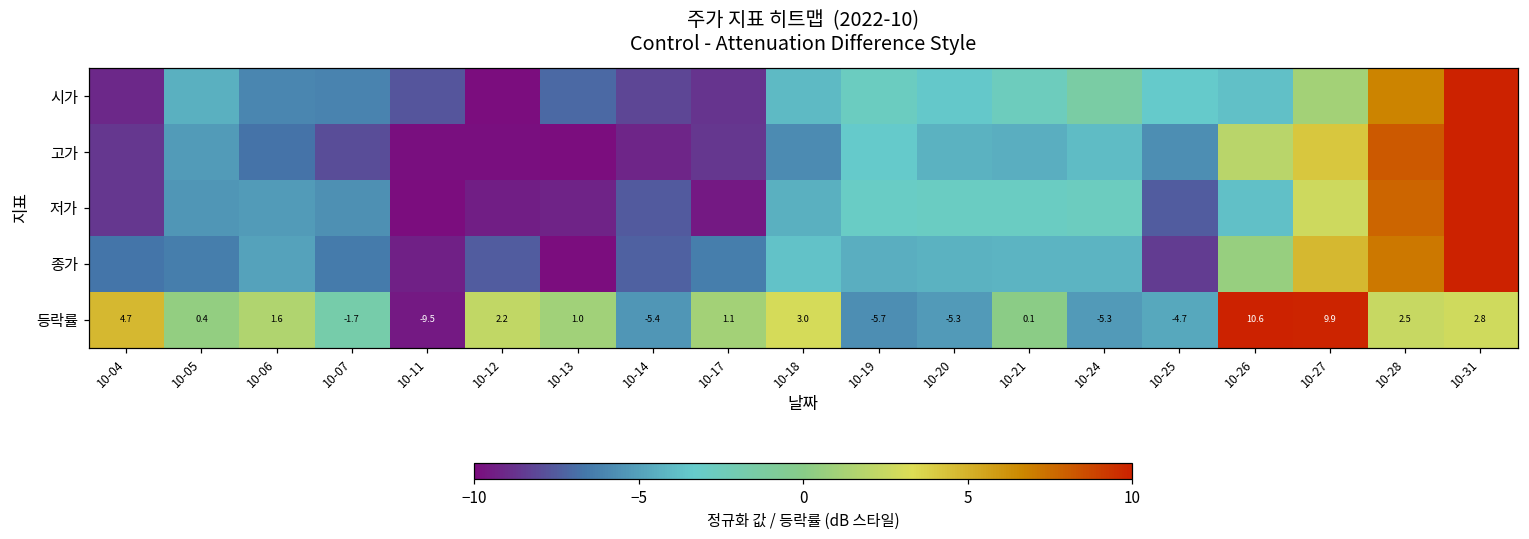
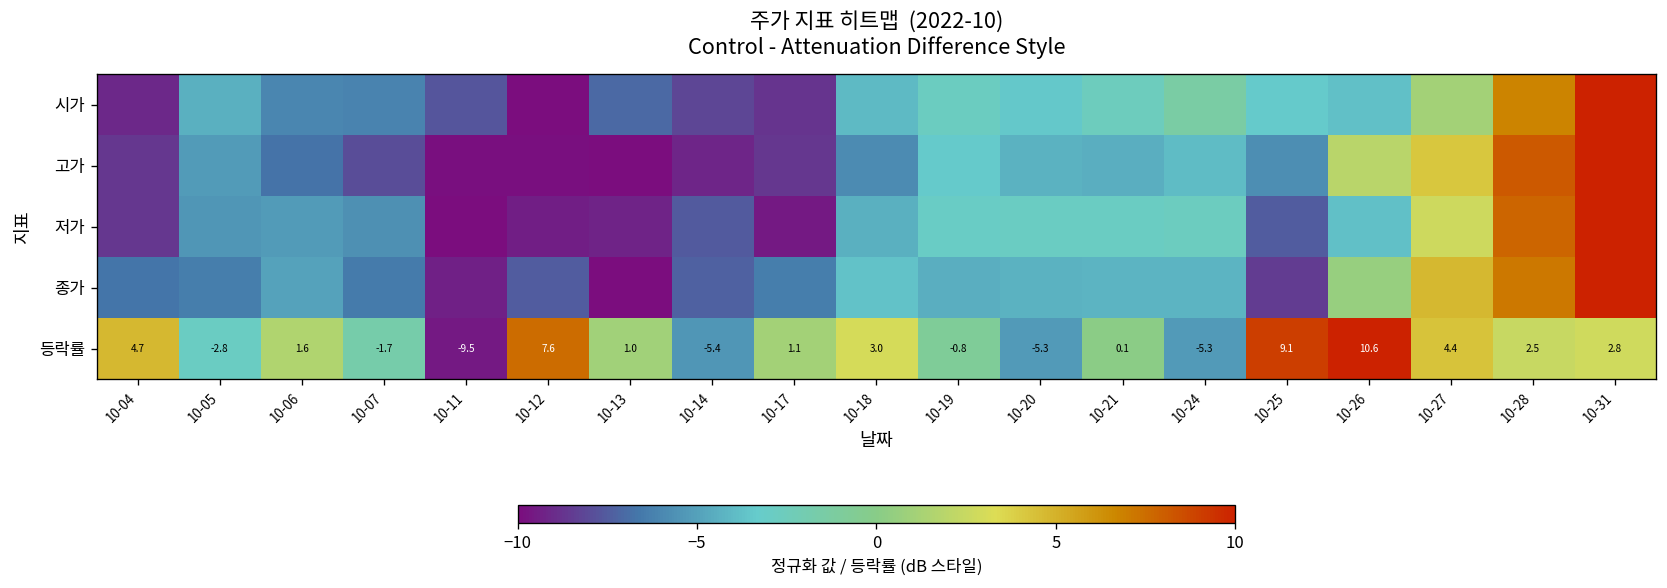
  {
    "등락률": {
      "10-04": 4.7,
-     "10-05": 0.4,
+     "10-05": -2.8,
      "10-06": 1.6,
      "10-07": -1.7,
      "10-11": -9.5,
-     "10-12": 2.2,
+     "10-12": 7.6,
      "10-13": 1.0,
      "10-14": -5.4,
      "10-17": 1.1,
      "10-18": 3.0,
-     "10-19": -5.7,
+     "10-19": -0.8,
      "10-20": -5.3,
      "10-21": 0.1,
      "10-24": -5.3,
-     "10-25": -4.7,
+     "10-25": 9.1,
      "10-26": 10.6,
-     "10-27": 9.9,
+     "10-27": 4.4,
      "10-28": 2.5,
      "10-31": 2.8
    }
  }
